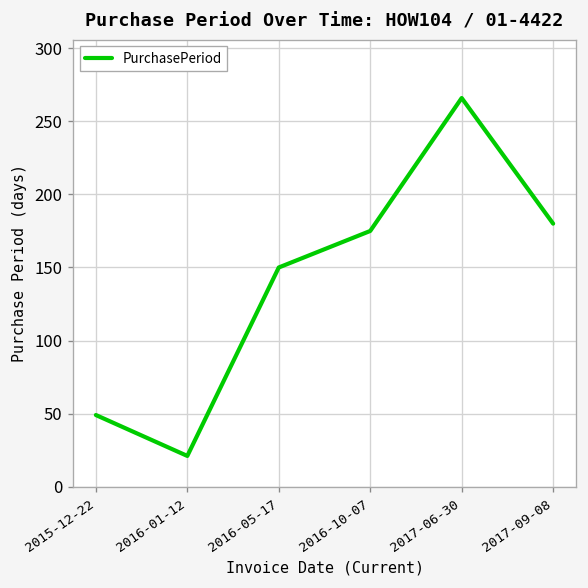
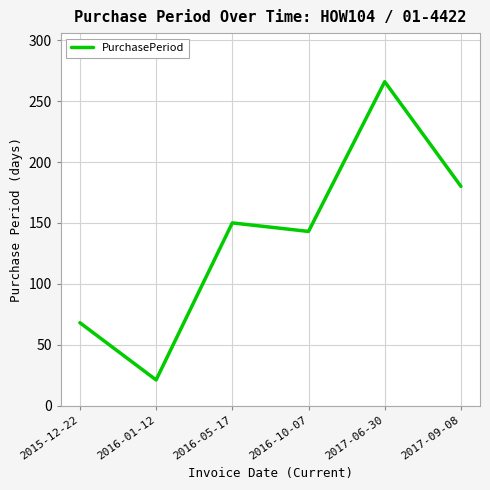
  {
-   "2015-12-22": 49,
+   "2015-12-22": 68,
    "2016-01-12": 21,
    "2016-05-17": 150,
-   "2016-10-07": 175,
+   "2016-10-07": 143,
    "2017-06-30": 266,
    "2017-09-08": 180
  }
